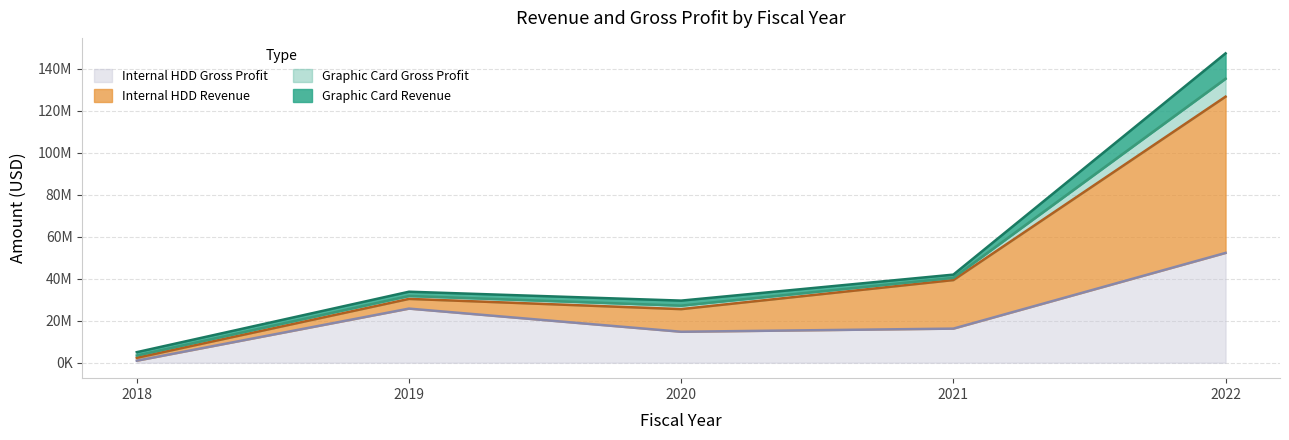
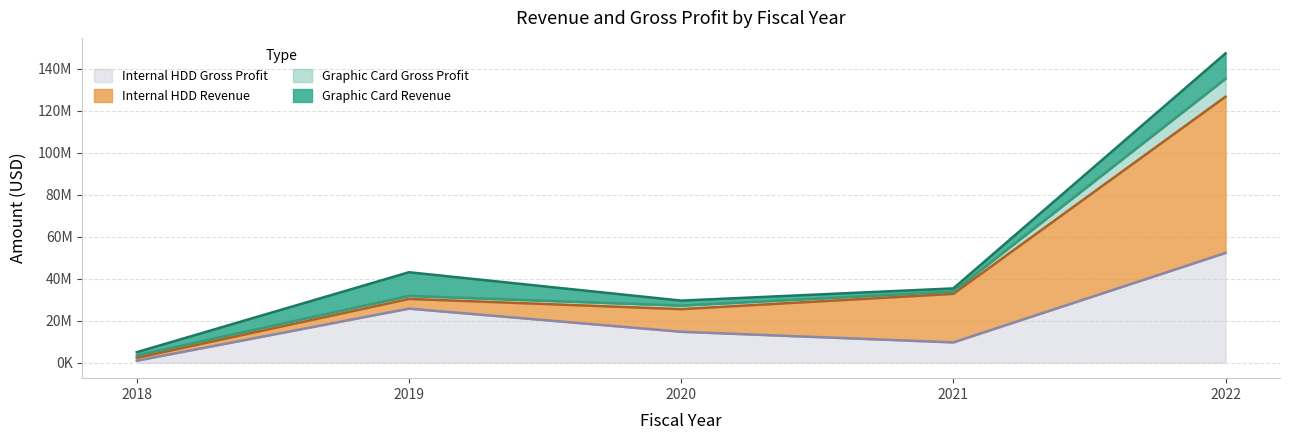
  {
    "Internal HDD Gross Profit": {
      "2018": 1000000,
      "2019": 26000000,
      "2020": 15000000,
-     "2021": 16000000,
+     "2021": 10000000,
      "2022": 52000000
    },
    "Internal HDD Revenue": {
      "2019": 5000000,
      "2020": 11000000,
      "2022": 74000000
    },
    "Graphic Card Gross Profit": {
      "2019": 1000000,
      "2020": 2000000,
      "2022": 9000000
    },
    "Graphic Card Revenue": {
      "2018": 2000000,
-     "2019": 2000000,
+     "2019": 11000000,
      "2020": 2000000,
      "2021": 2000000,
      "2022": 12000000
    }
  }
